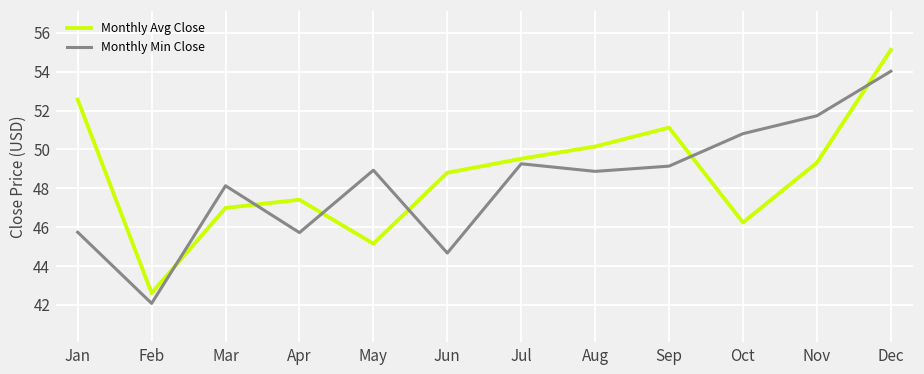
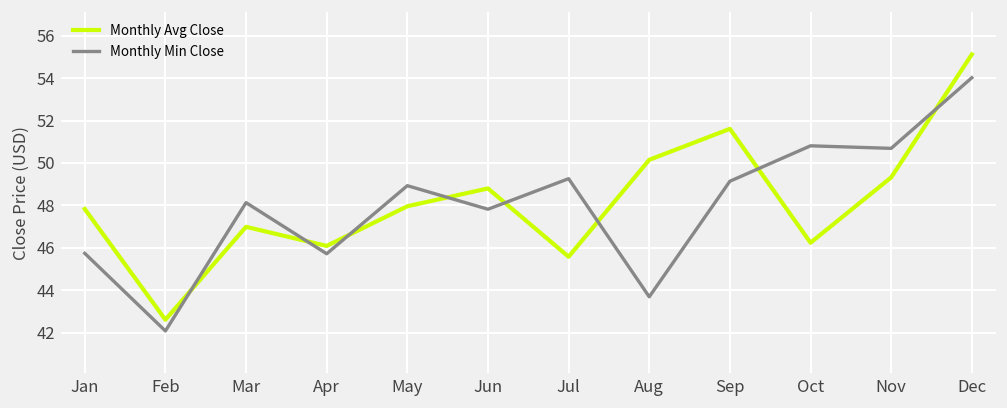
  {
    "Monthly Avg Close": {
-     "Jan": 52.6,
+     "Jan": 47.8,
      "Feb": 42.6,
      "Mar": 47.0,
-     "Apr": 47.4,
-     "May": 45.2,
+     "Apr": 46.1,
+     "May": 48.0,
      "Jun": 48.8,
-     "Jul": 49.5,
+     "Jul": 45.6,
      "Aug": 50.2,
-     "Sep": 51.1,
+     "Sep": 51.6,
      "Oct": 46.2,
      "Nov": 49.3,
      "Dec": 55.1
    },
    "Monthly Min Close": {
      "Jan": 45.7,
      "Feb": 42.1,
      "Mar": 48.1,
      "Apr": 45.7,
      "May": 48.9,
-     "Jun": 44.7,
+     "Jun": 47.8,
      "Jul": 49.3,
-     "Aug": 48.9,
+     "Aug": 43.7,
      "Sep": 49.1,
      "Oct": 50.8,
-     "Nov": 51.7,
+     "Nov": 50.7,
      "Dec": 54.0
    }
  }
